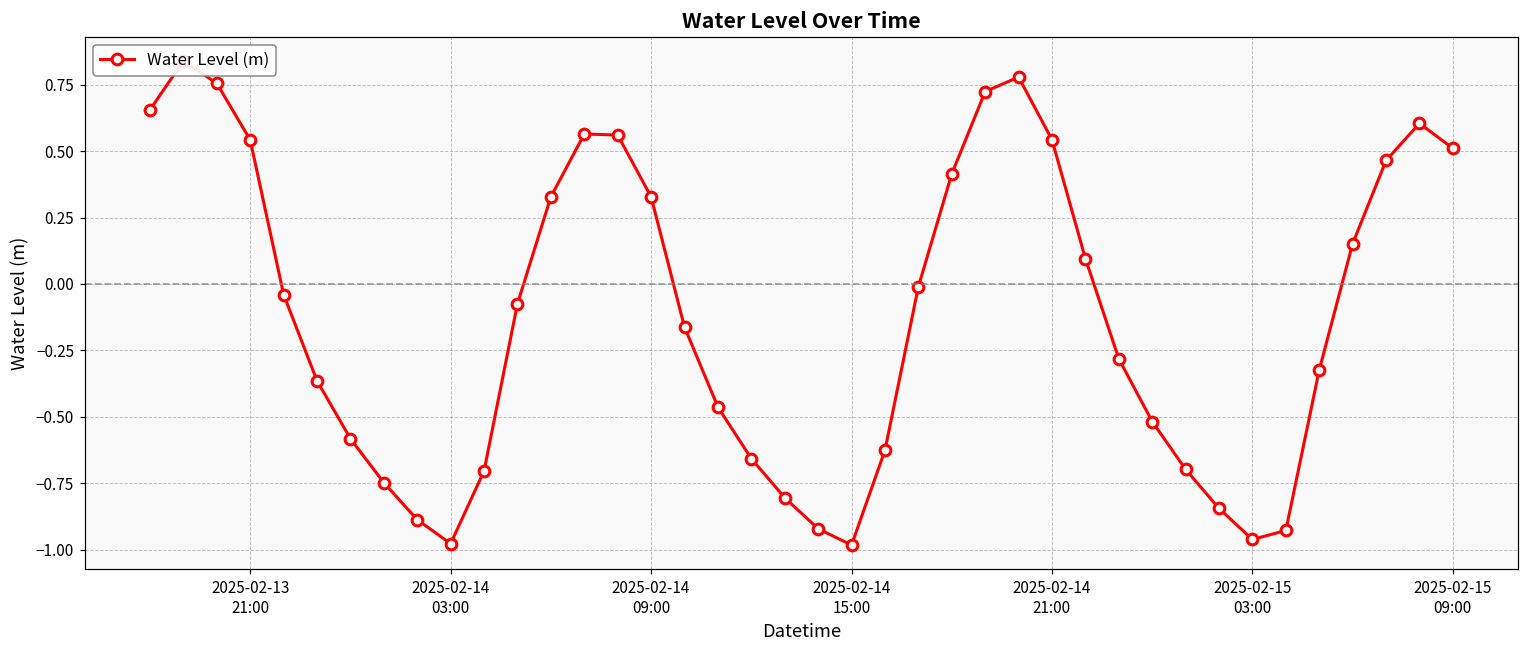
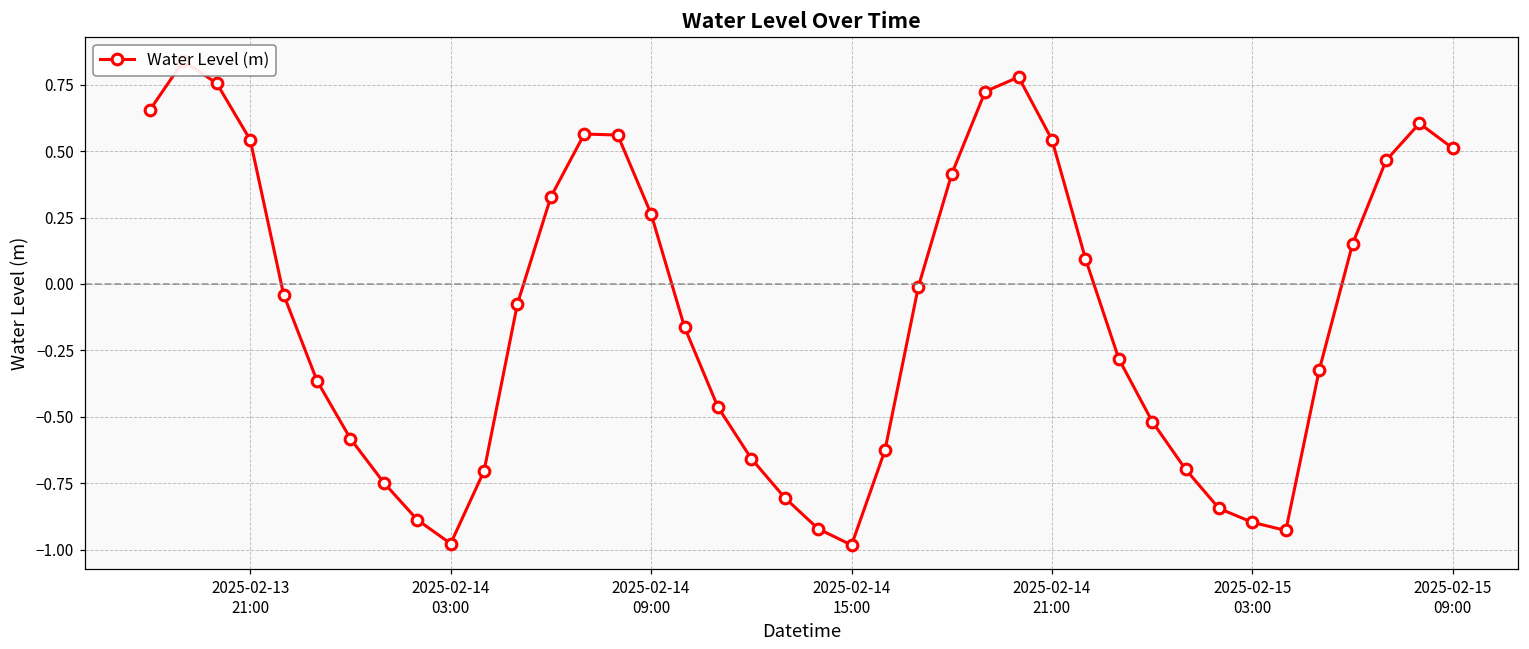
  {
    "2025-02-13 21:00": 0.54,
    "2025-02-14 03:00": -0.98,
-   "2025-02-14 09:00": 0.33,
+   "2025-02-14 09:00": 0.26,
    "2025-02-14 15:00": -0.98,
    "2025-02-14 21:00": 0.54,
-   "2025-02-15 03:00": -0.96,
+   "2025-02-15 03:00": -0.90,
    "2025-02-15 09:00": 0.51
  }
